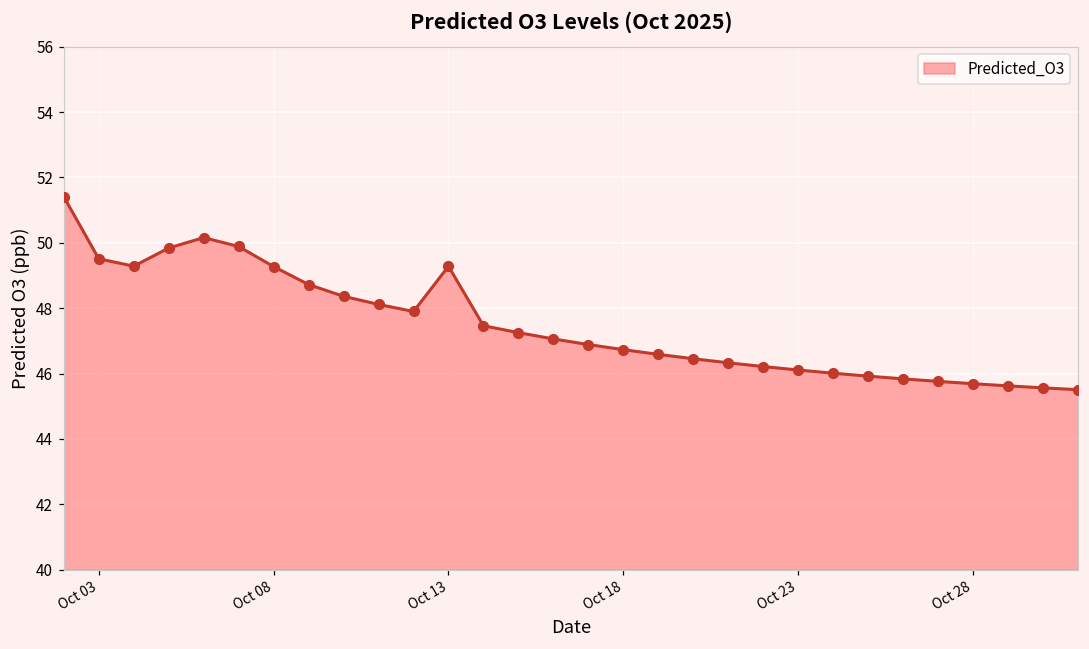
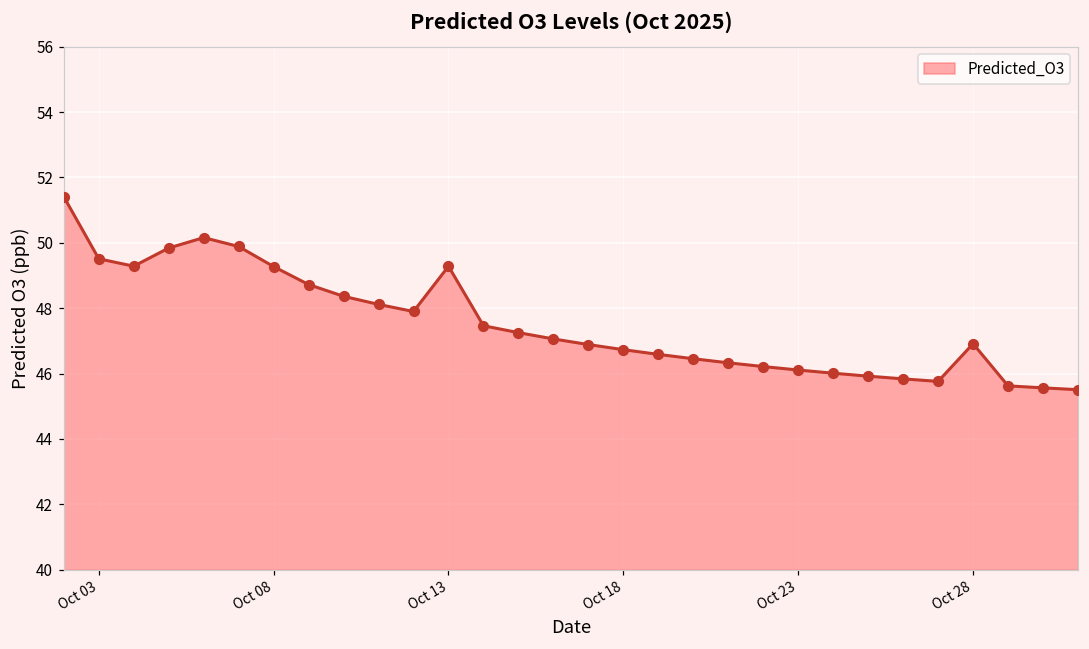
  {
    "Oct 03": 49.5,
    "Oct 08": 49.3,
    "Oct 13": 49.3,
    "Oct 18": 46.7,
    "Oct 23": 46.1,
-   "Oct 28": 45.7
+   "Oct 28": 46.9
  }
